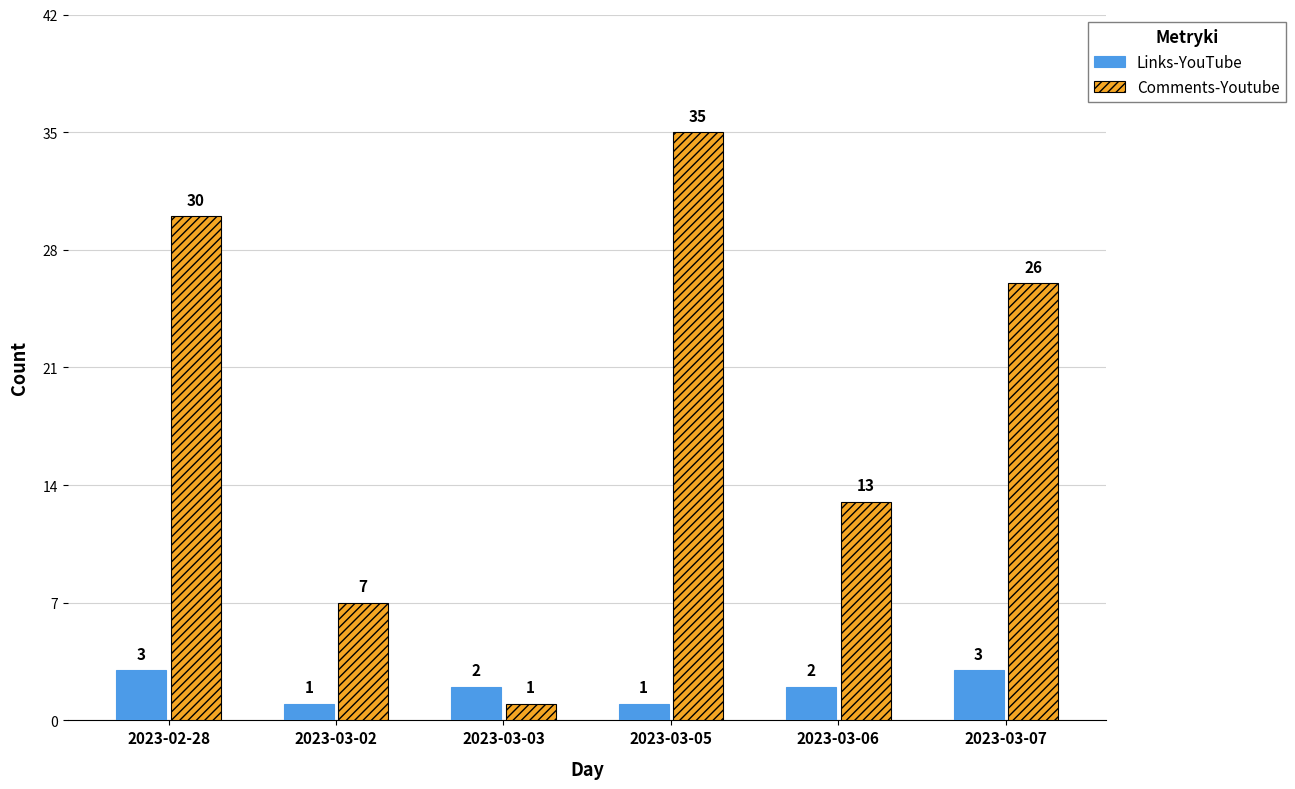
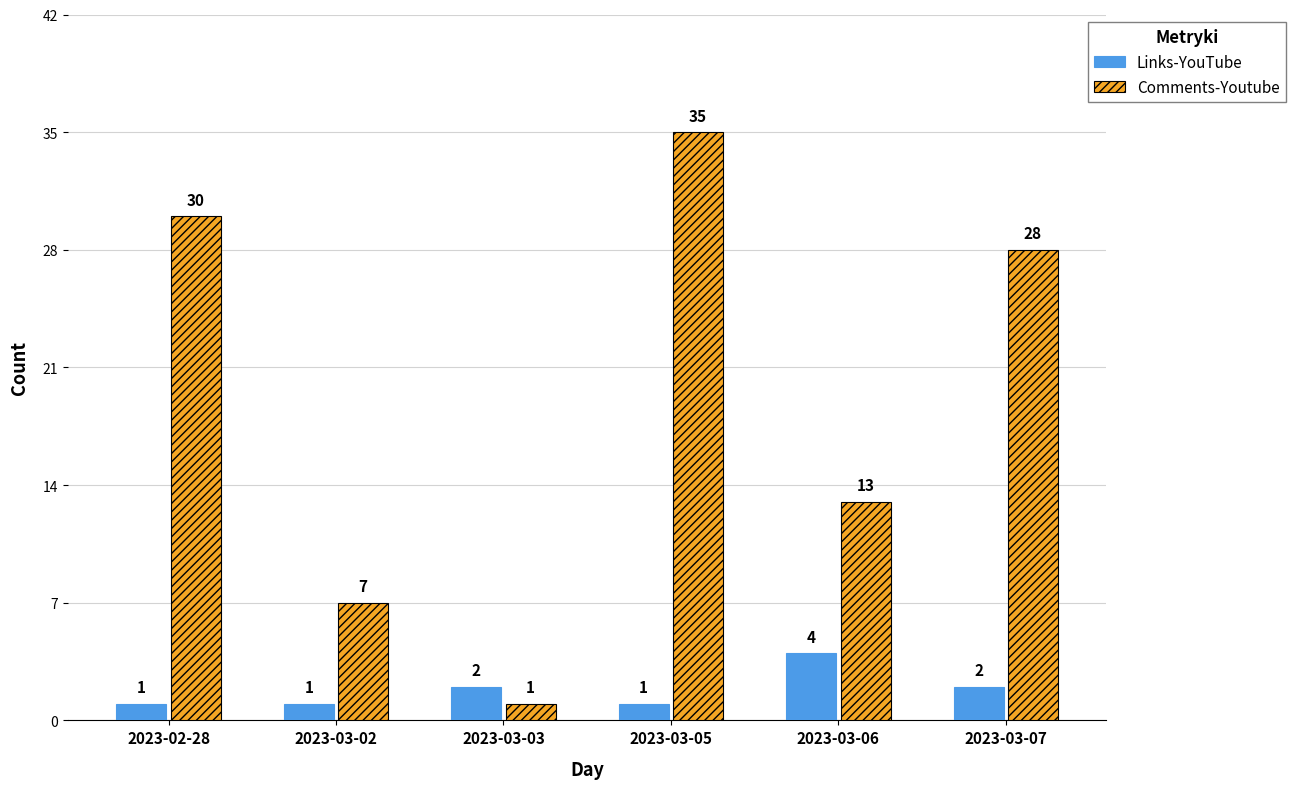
  {
    "Links-YouTube": {
-     "2023-02-28": 3,
+     "2023-02-28": 1,
      "2023-03-02": 1,
      "2023-03-03": 2,
      "2023-03-05": 1,
-     "2023-03-06": 2,
-     "2023-03-07": 3
+     "2023-03-06": 4,
+     "2023-03-07": 2
    },
    "Comments-Youtube": {
      "2023-02-28": 30,
      "2023-03-02": 7,
      "2023-03-03": 1,
      "2023-03-05": 35,
      "2023-03-06": 13,
-     "2023-03-07": 26
+     "2023-03-07": 28
    }
  }
